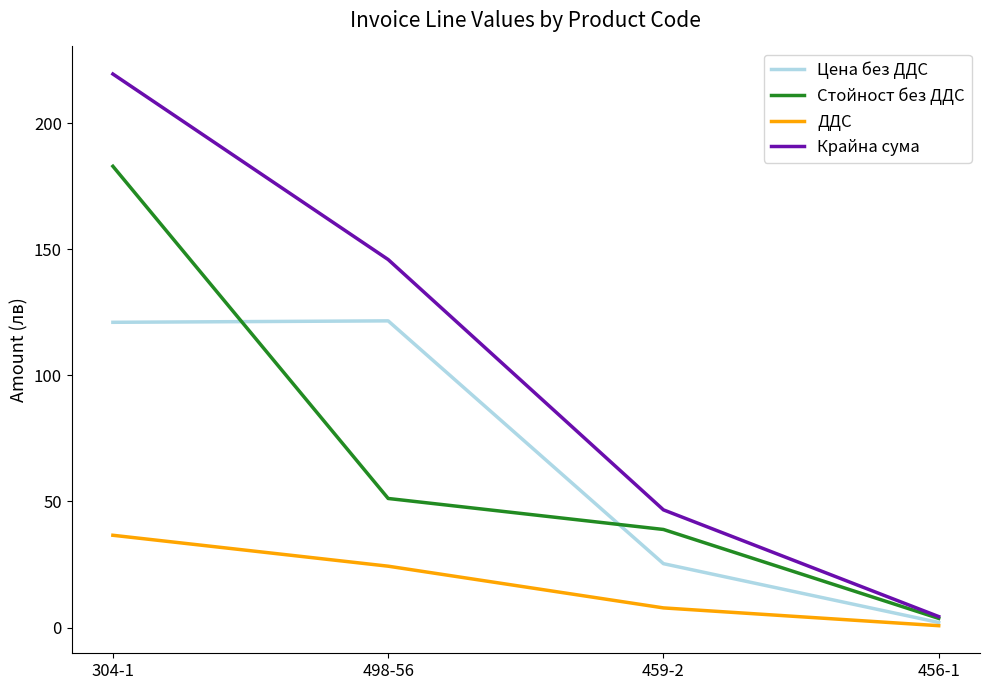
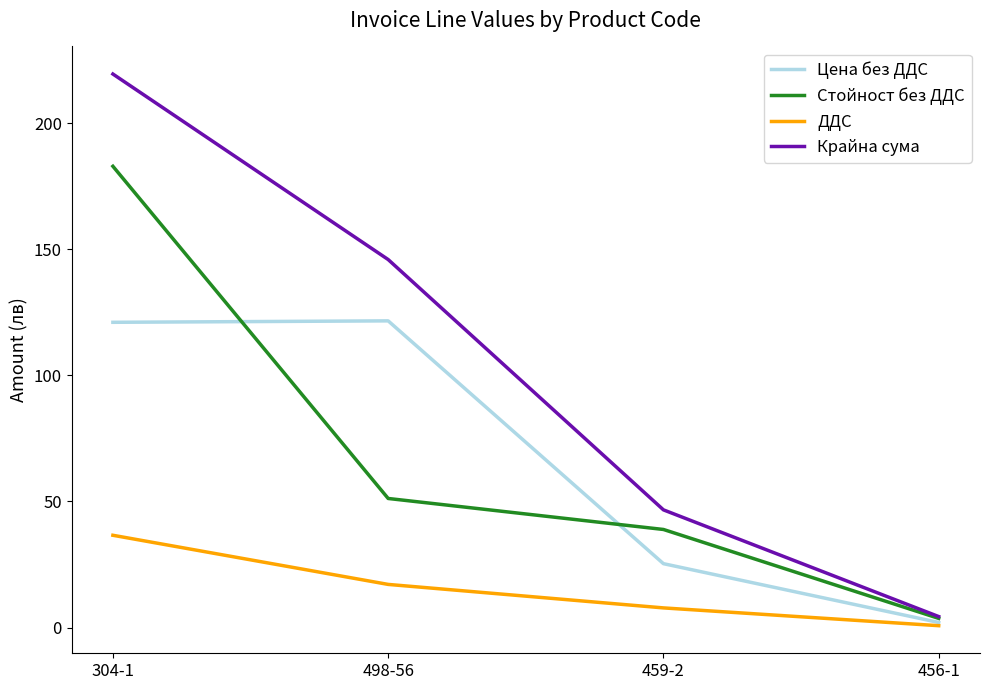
  {
    "Цена без ДДС": {
      "304-1": 121,
      "498-56": 122,
      "459-2": 25,
      "456-1": 2
    },
    "Стойност без ДДС": {
      "304-1": 183,
      "498-56": 51,
      "459-2": 39
    },
    "ДДС": {
      "304-1": 37,
-     "498-56": 24,
+     "498-56": 17,
      "459-2": 8,
      "456-1": 1
    },
    "Крайна сума": {
      "304-1": 220,
      "498-56": 146,
      "459-2": 47
    }
  }
